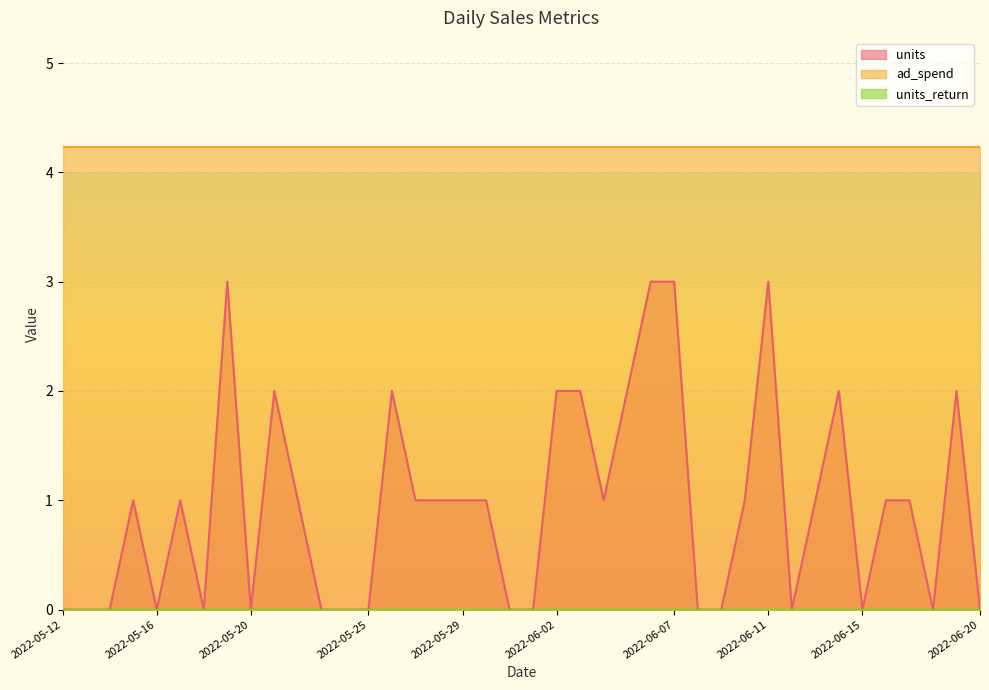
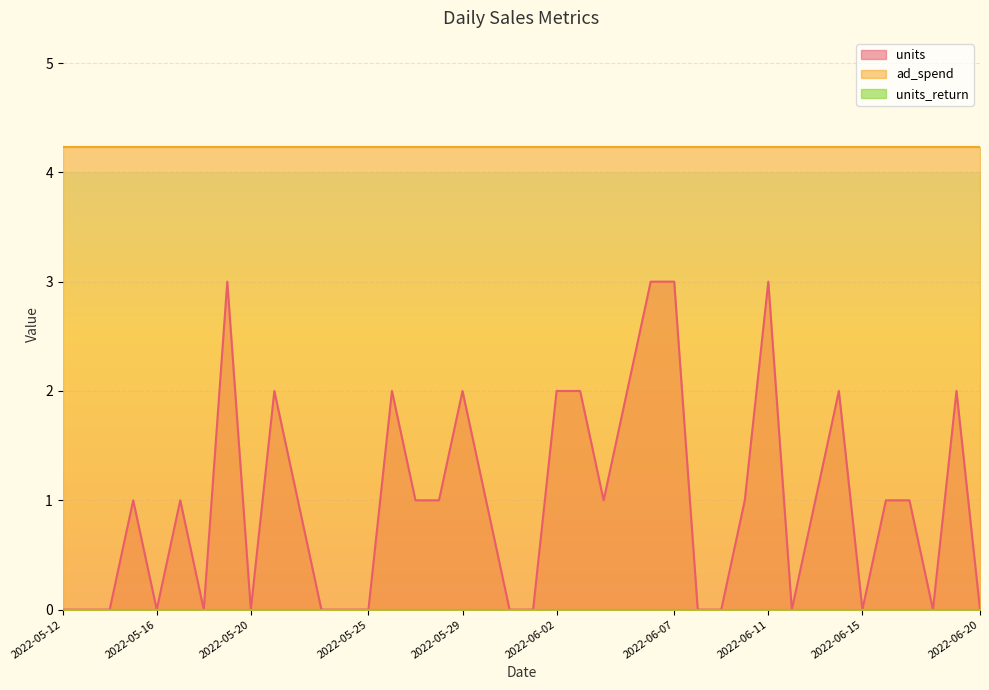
  {
    "units": {
-     "2022-05-29": 1,
+     "2022-05-29": 2,
      "2022-06-02": 2,
      "2022-06-07": 3,
      "2022-06-11": 3
    },
    "ad_spend": {
      "2022-05-12": 4.23,
      "2022-05-16": 4.23,
      "2022-05-20": 4.23,
      "2022-05-25": 4.23,
      "2022-05-29": 4.23,
      "2022-06-02": 4.23,
      "2022-06-07": 4.23,
      "2022-06-11": 4.23,
      "2022-06-15": 4.23,
      "2022-06-20": 4.23
    },
    "units_return": {
      "2022-05-29": 0,
      "2022-06-02": 0,
      "2022-06-07": 0,
      "2022-06-11": 0
    }
  }
